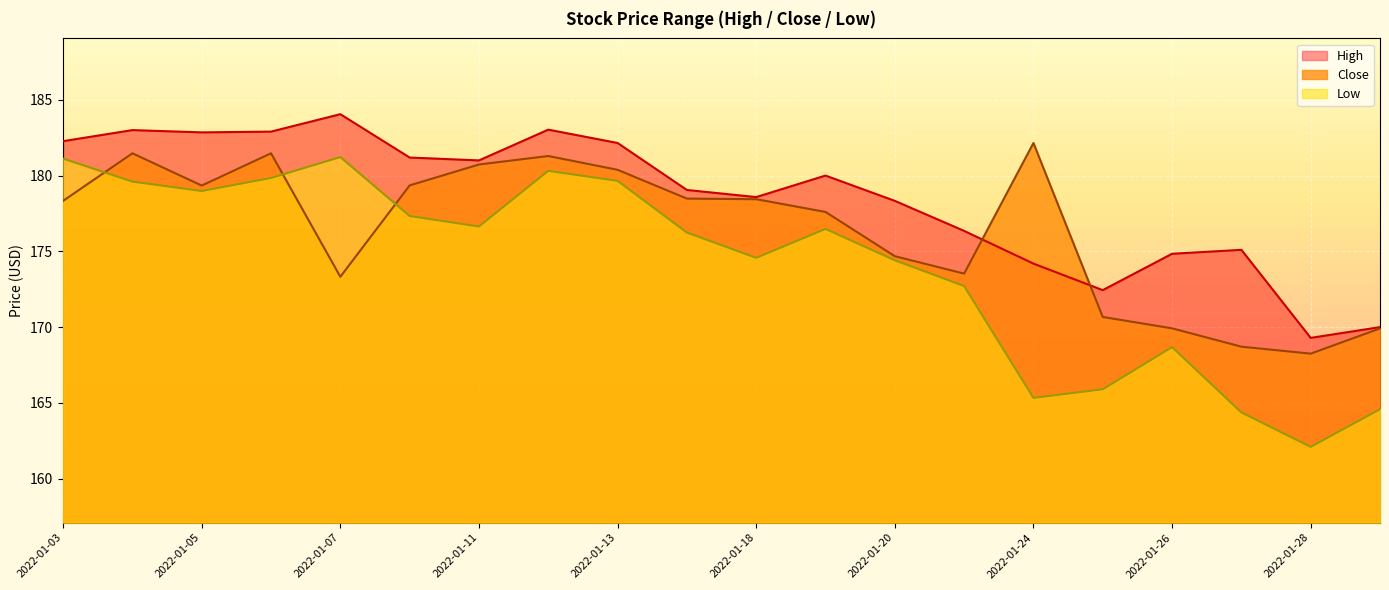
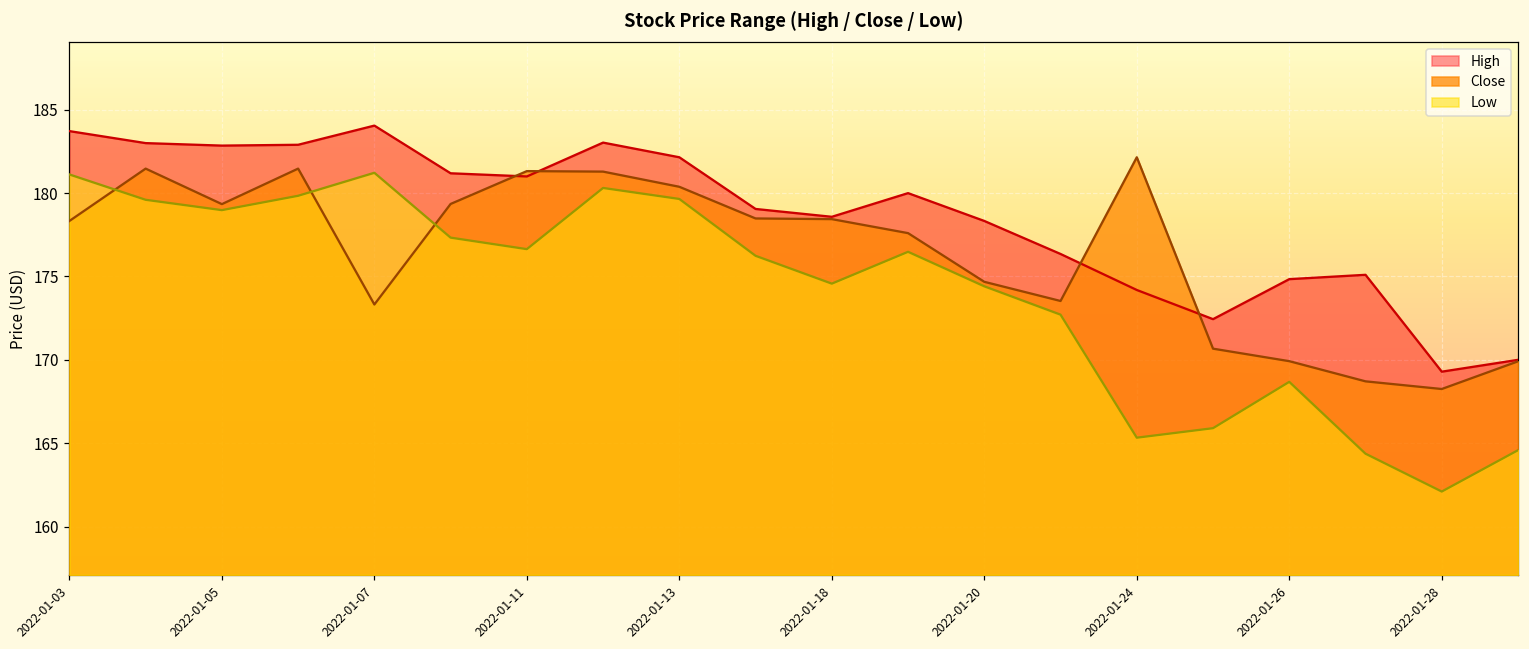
  {
    "High": {
-     "2022-01-03": 182.3,
+     "2022-01-03": 183.7,
      "2022-01-05": 182.9,
      "2022-01-07": 184.1,
      "2022-01-11": 181.0,
      "2022-01-13": 182.2,
      "2022-01-20": 178.3,
      "2022-01-24": 174.2,
      "2022-01-26": 174.8,
      "2022-01-28": 169.3
    },
    "Close": {
      "2022-01-03": 178.3,
      "2022-01-05": 179.3,
      "2022-01-07": 173.3,
-     "2022-01-11": 180.7,
+     "2022-01-11": 181.3,
      "2022-01-13": 180.4,
      "2022-01-20": 174.7,
      "2022-01-24": 182.2,
      "2022-01-26": 169.9,
      "2022-01-28": 168.3
    },
    "Low": {
      "2022-01-03": 181.1,
      "2022-01-05": 179.0,
      "2022-01-07": 181.2,
      "2022-01-11": 176.6,
      "2022-01-13": 179.7,
      "2022-01-18": 174.6,
      "2022-01-20": 174.4,
      "2022-01-24": 165.3,
      "2022-01-26": 168.7,
      "2022-01-28": 162.1
    }
  }
